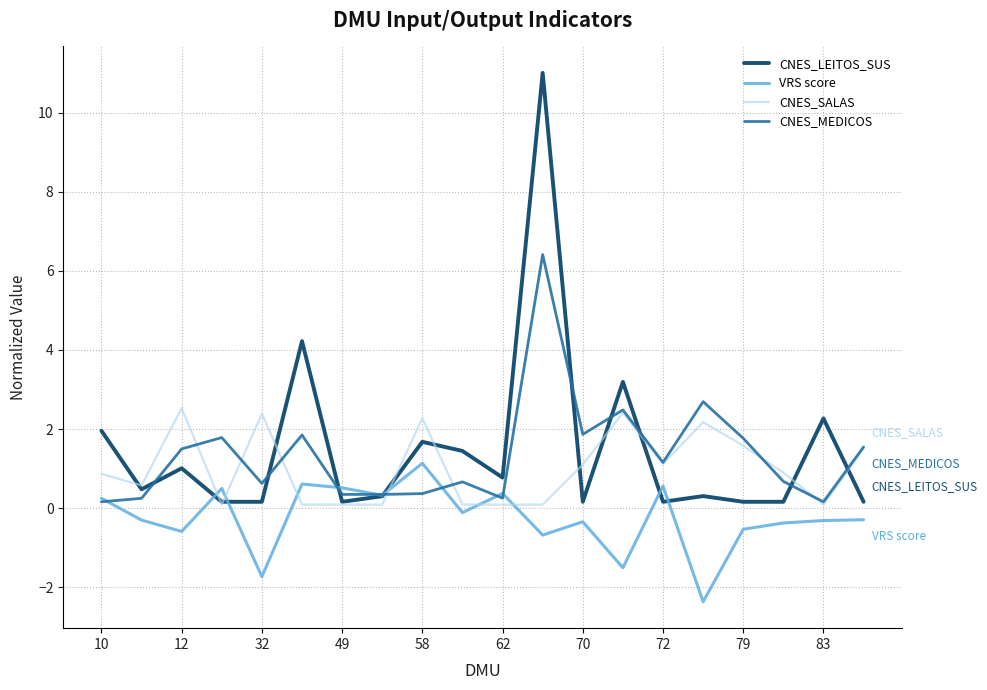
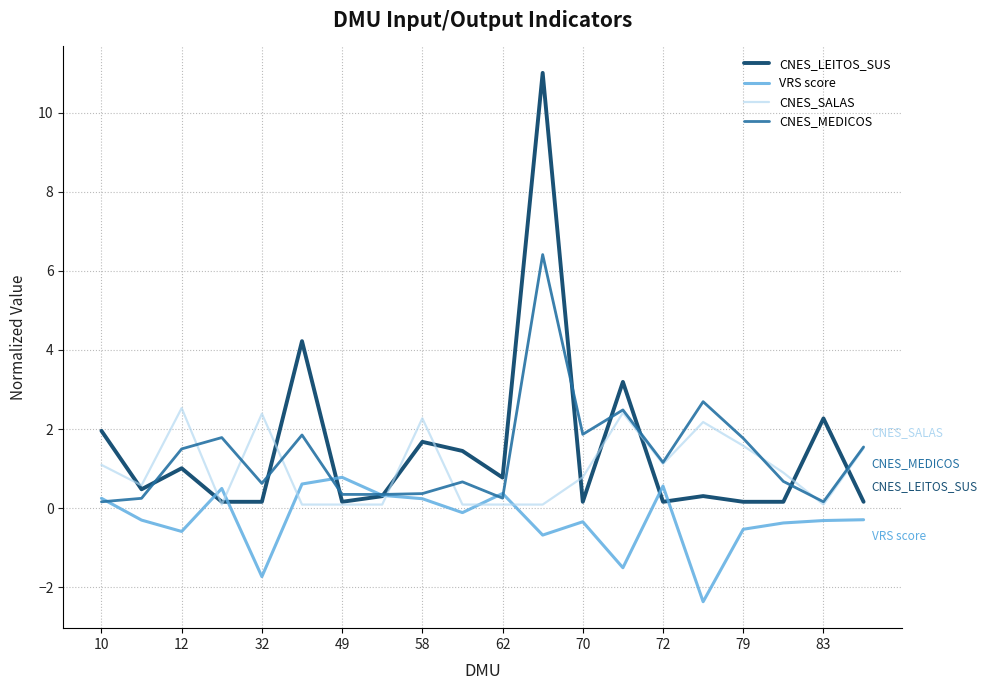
  {
    "VRS score": {
      "10": 0.2,
      "12": -0.6,
      "32": -1.7,
-     "49": 0.5,
-     "58": 1.1,
+     "49": 0.8,
+     "58": 0.2,
      "62": 0.4,
      "70": -0.3,
      "72": 0.6,
      "79": -0.5,
      "83": -0.3
    },
    "CNES_SALAS": {
-     "10": 0.9,
+     "10": 1.1,
      "12": 2.5,
      "32": 2.4,
      "49": 0.1,
      "58": 2.3,
      "62": 0.1,
-     "70": 1.1,
+     "70": 0.8,
      "79": 1.6,
      "83": 0.1
    }
  }
